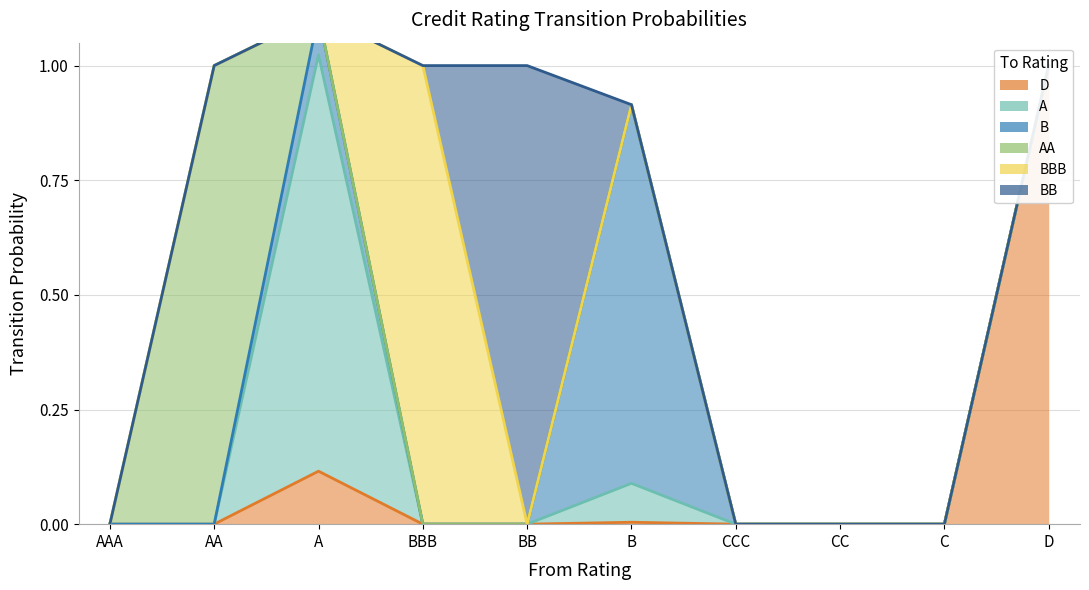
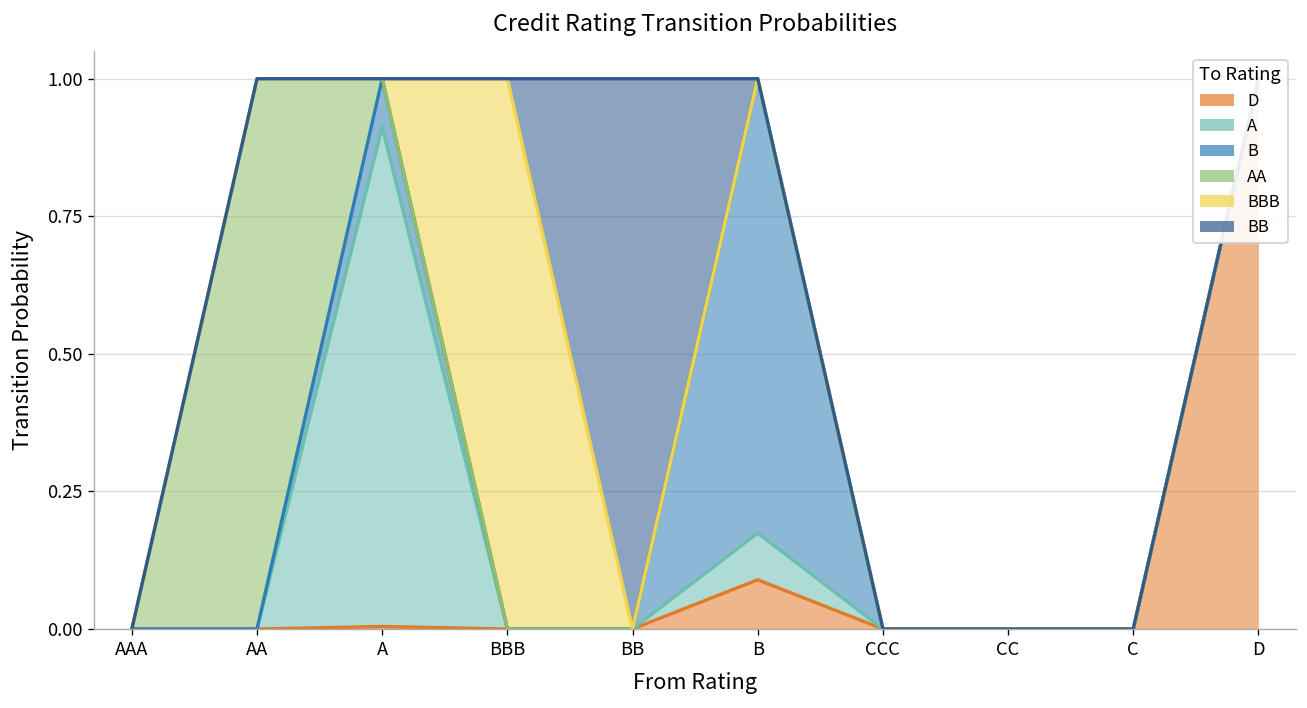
  {
    "D": {
-     "A": 0.12,
-     "B": 0.00
+     "A": 0.00,
+     "B": 0.09
    },
    "A": {
      "A": 0.91,
      "B": 0.08
    }
  }
